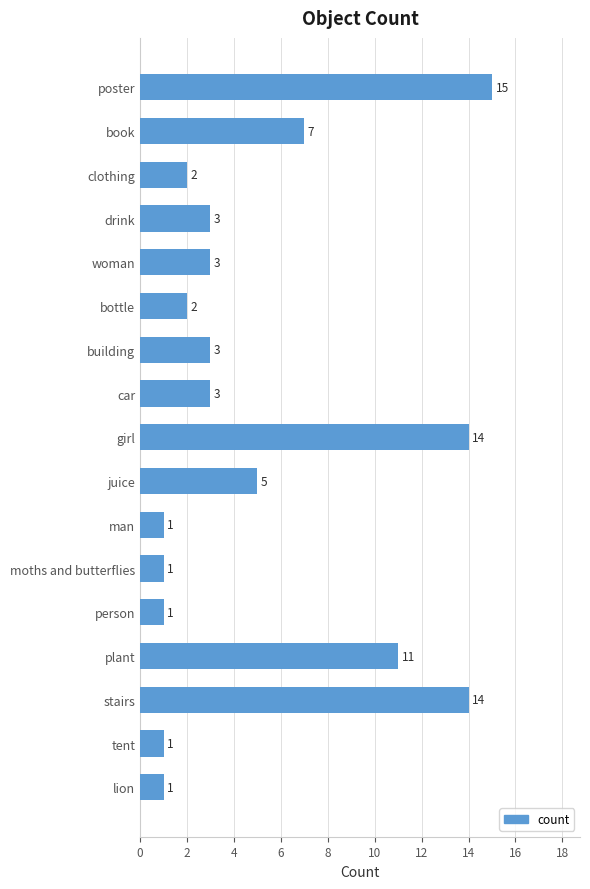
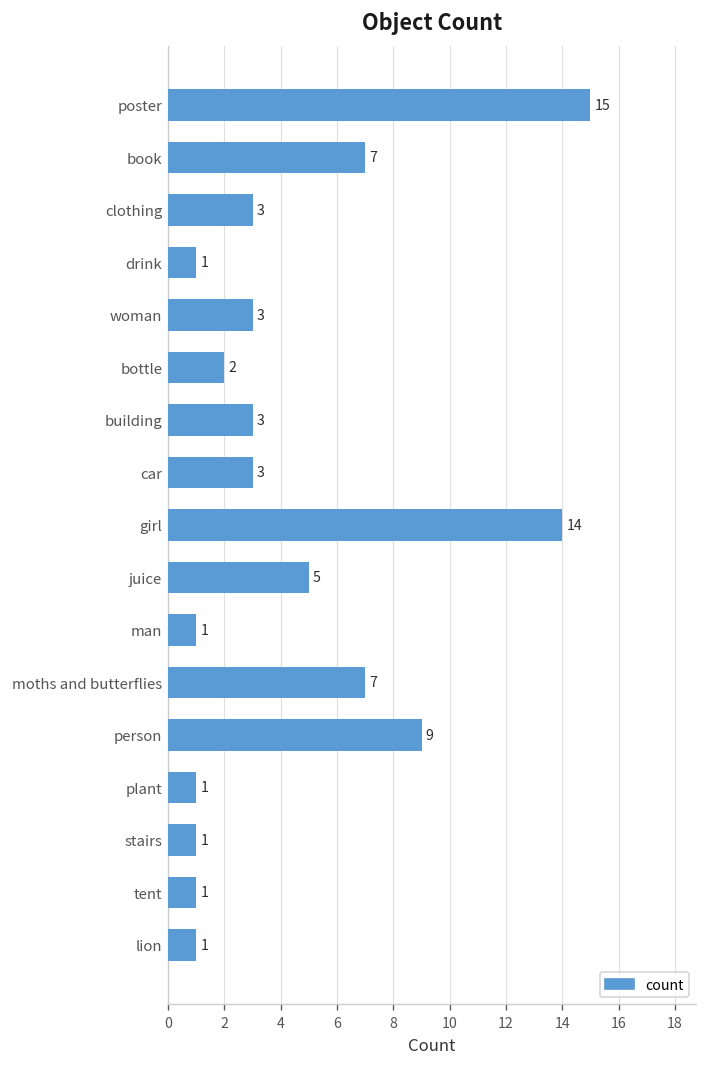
  {
    "poster": 15,
    "book": 7,
-   "clothing": 2,
-   "drink": 3,
+   "clothing": 3,
+   "drink": 1,
    "woman": 3,
    "bottle": 2,
    "building": 3,
    "car": 3,
    "girl": 14,
    "juice": 5,
    "man": 1,
-   "moths and butterflies": 1,
-   "person": 1,
-   "plant": 11,
-   "stairs": 14,
+   "moths and butterflies": 7,
+   "person": 9,
+   "plant": 1,
+   "stairs": 1,
    "tent": 1,
    "lion": 1
  }
